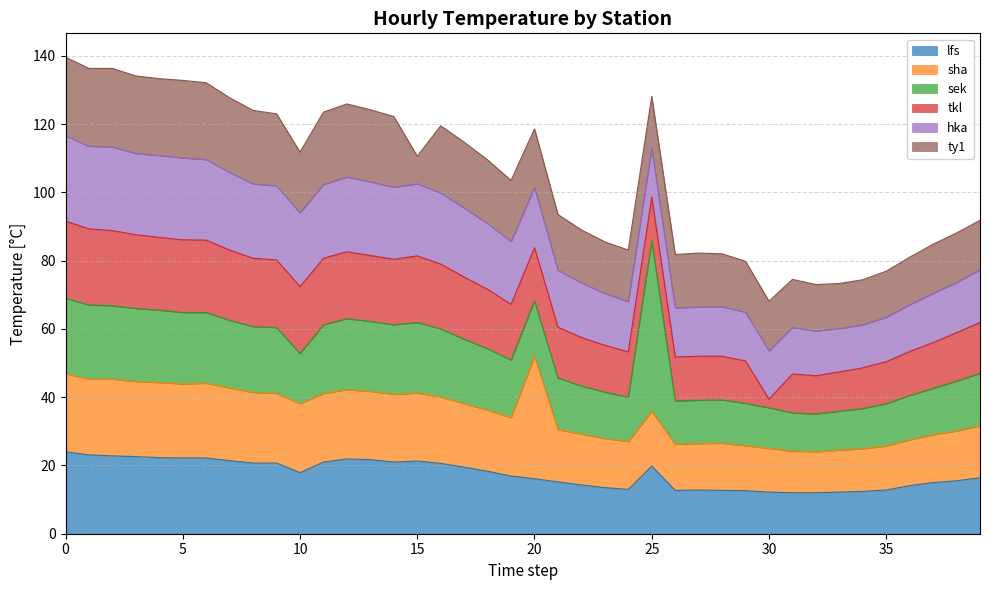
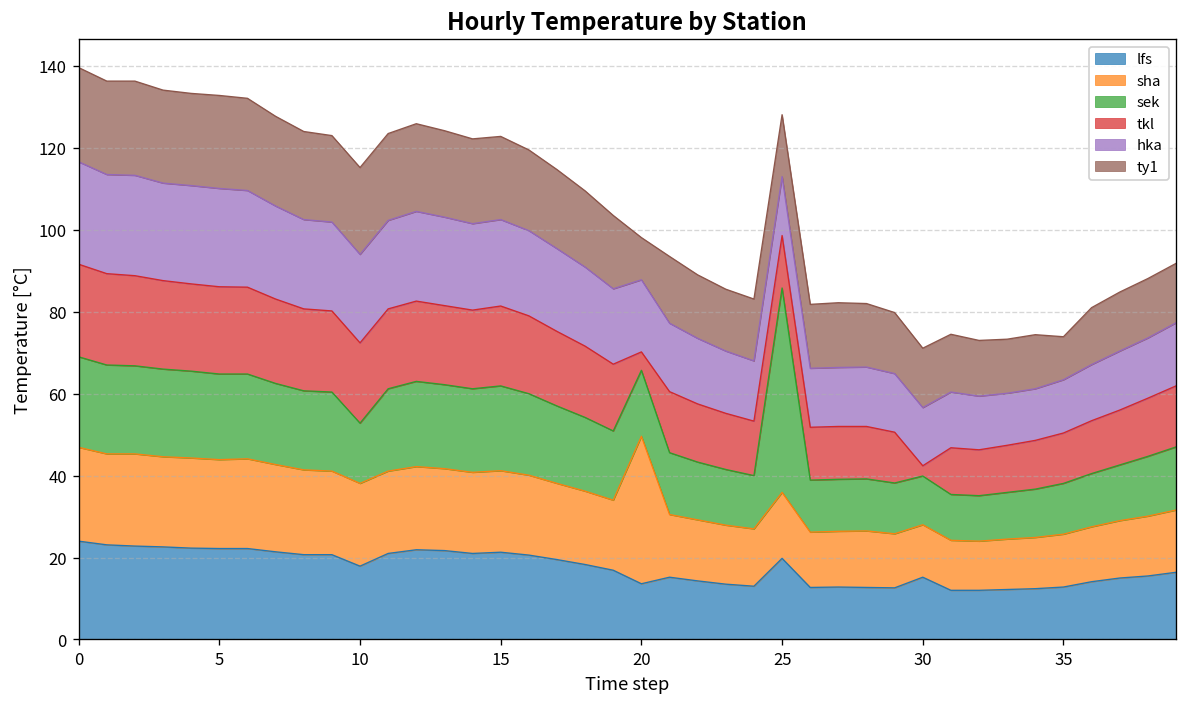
  {
    "lfs": {
      "0": 24,
      "5": 22,
      "10": 18,
      "15": 21,
-     "20": 16,
+     "20": 14,
      "25": 20,
-     "30": 12,
+     "30": 15,
      "35": 13
    },
    "sha": {
      "0": 23,
      "5": 22,
      "10": 20,
      "15": 20,
      "20": 36,
      "25": 16,
      "30": 13,
      "35": 13
    },
    "sek": {
      "0": 22,
      "5": 21,
      "10": 15,
      "15": 21,
      "20": 16,
      "25": 50,
      "30": 12,
      "35": 12
    },
    "tkl": {
      "0": 23,
      "5": 21,
      "10": 20,
      "15": 20,
-     "20": 16,
+     "20": 5,
      "25": 13,
      "30": 3,
      "35": 12
    },
    "hka": {
      "0": 25,
      "5": 24,
      "10": 22,
      "15": 21,
      "20": 18,
      "25": 14,
      "30": 14,
      "35": 13
    },
    "ty1": {
      "0": 23,
      "5": 23,
-     "10": 18,
-     "15": 8,
-     "20": 17,
+     "10": 21,
+     "15": 20,
+     "20": 10,
      "25": 15,
      "30": 15,
-     "35": 14
+     "35": 11
    }
  }
